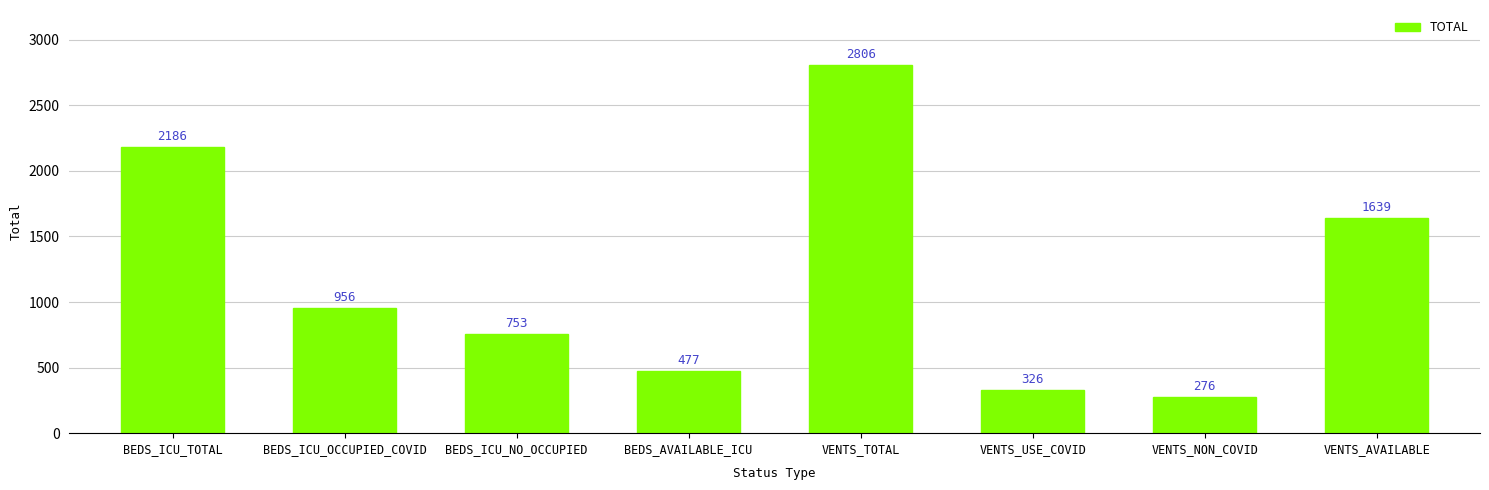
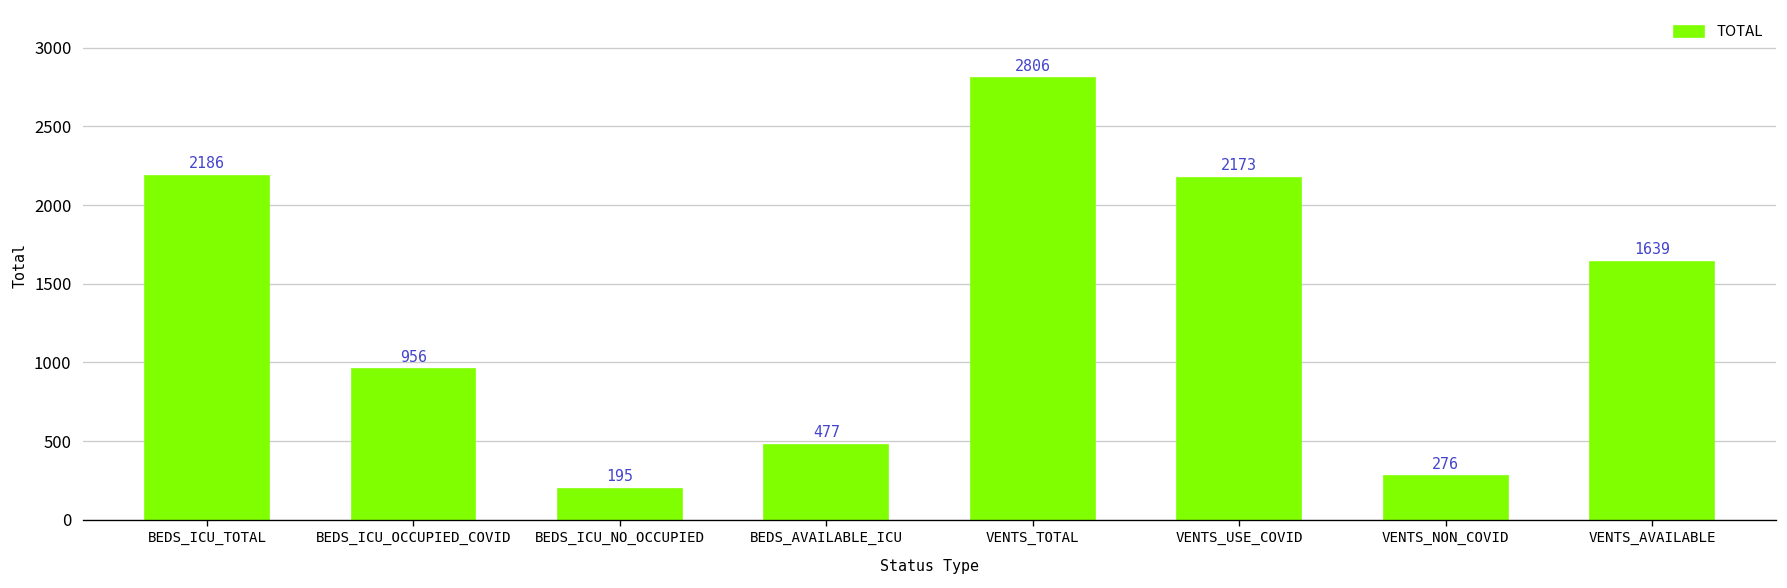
  {
    "BEDS_ICU_TOTAL": 2186,
    "BEDS_ICU_OCCUPIED_COVID": 956,
-   "BEDS_ICU_NO_OCCUPIED": 753,
+   "BEDS_ICU_NO_OCCUPIED": 195,
    "BEDS_AVAILABLE_ICU": 477,
    "VENTS_TOTAL": 2806,
-   "VENTS_USE_COVID": 326,
+   "VENTS_USE_COVID": 2173,
    "VENTS_NON_COVID": 276,
    "VENTS_AVAILABLE": 1639
  }
